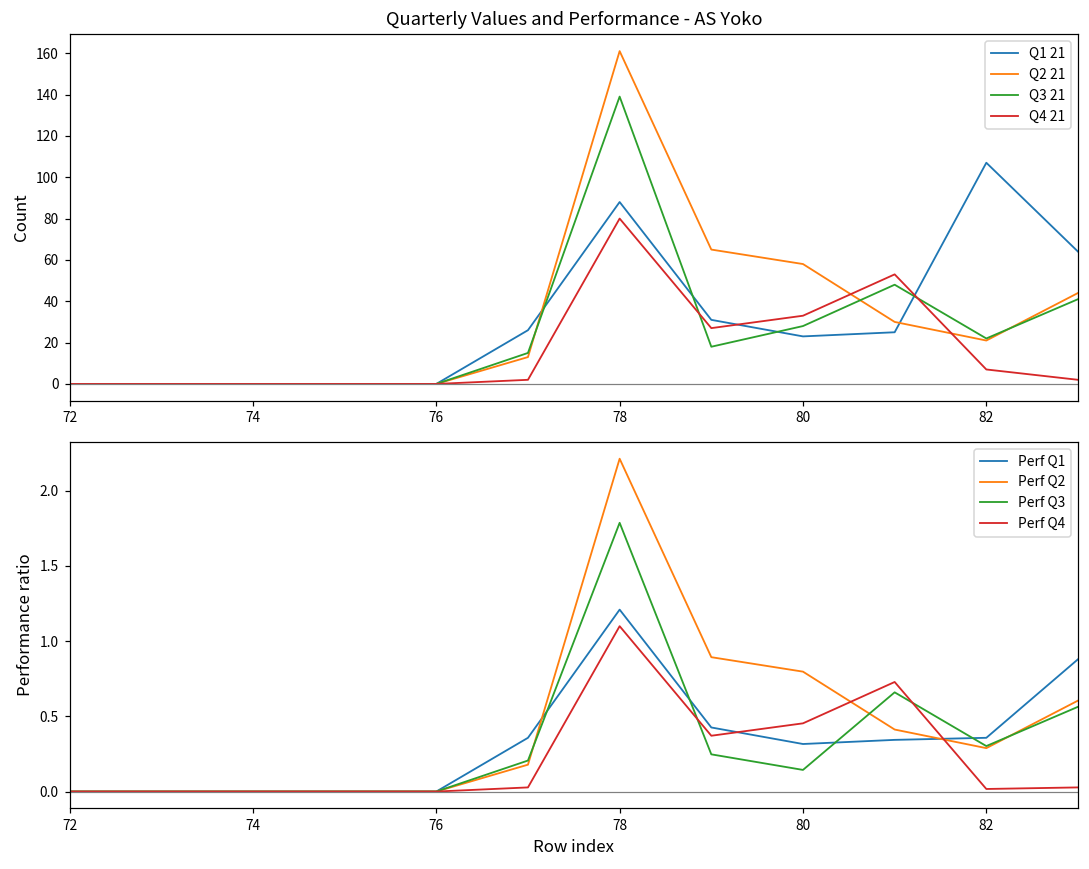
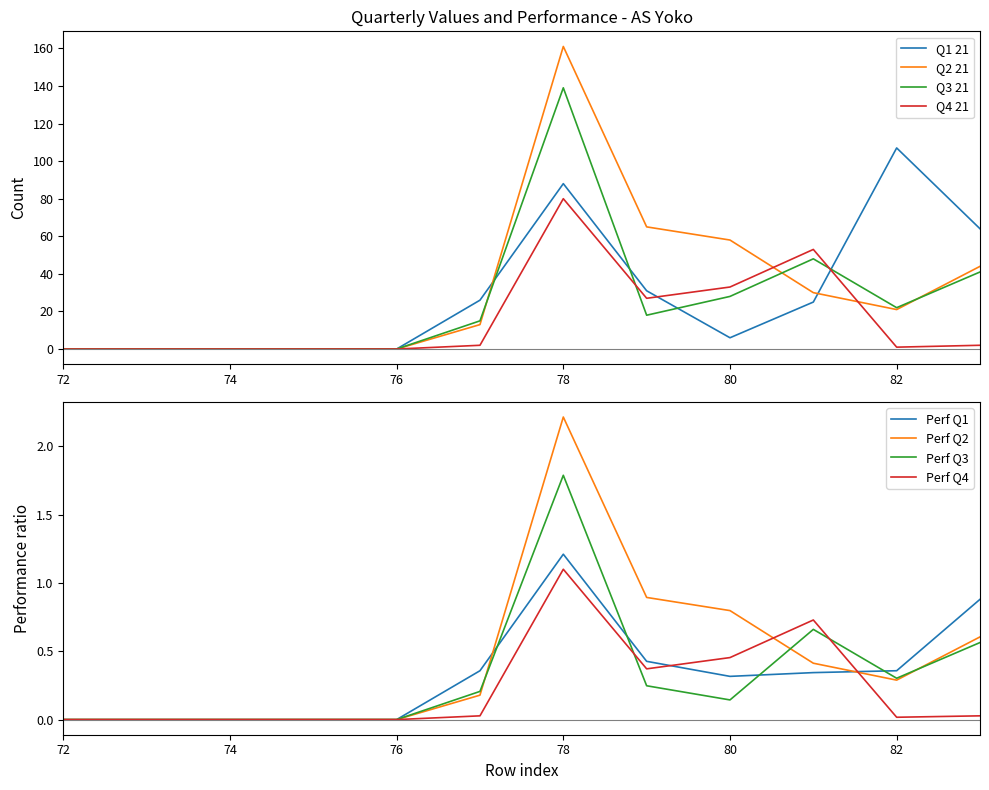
  {
    "Quarterly Values and Performance - AS Yoko": {
      "Q1 21": {
        "78": 88,
-       "80": 23,
+       "80": 6,
        "82": 107
      },
      "Q2 21": {
        "78": 161,
        "80": 58
      },
      "Q3 21": {
        "78": 139,
        "80": 28
      },
      "Q4 21": {
        "78": 80,
        "80": 33,
-       "82": 7
+       "82": 1
      }
    }
  }
